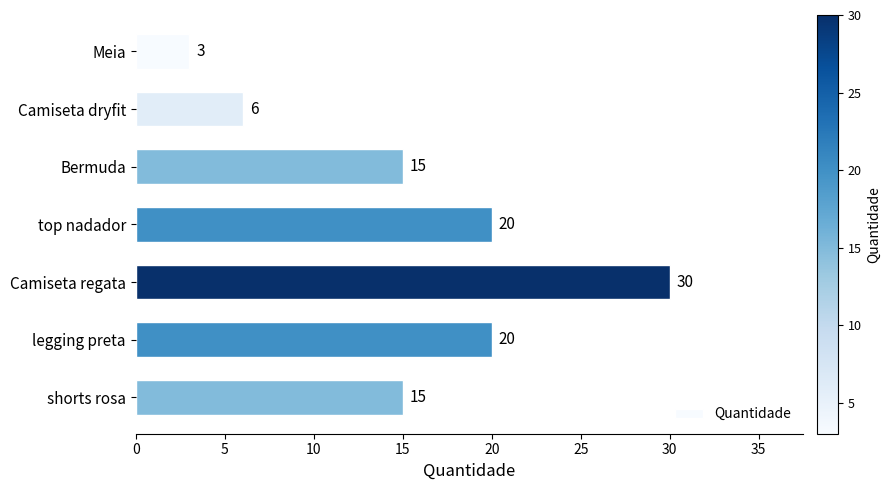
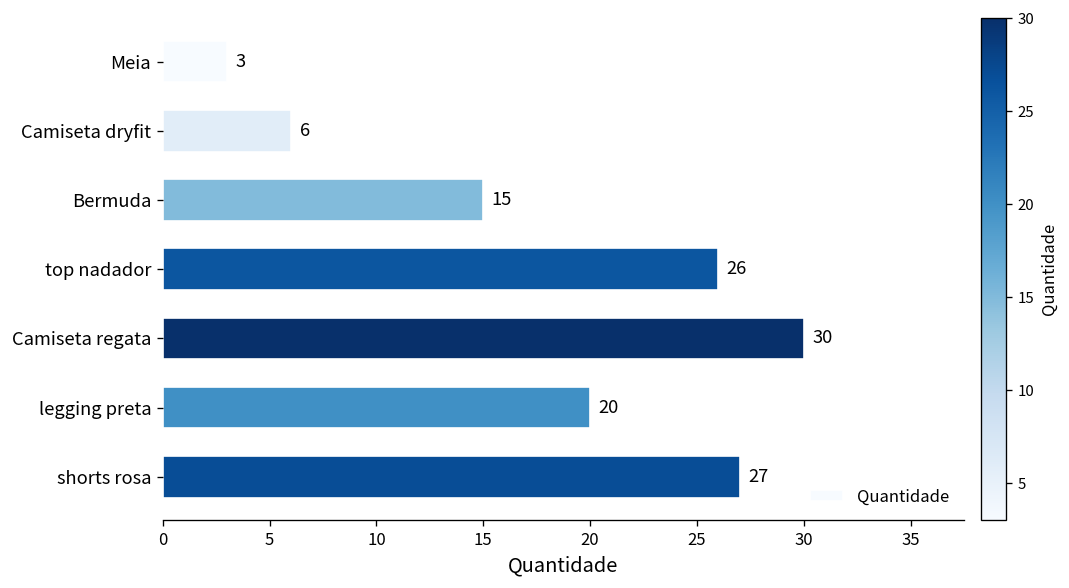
  {
    "Meia": 3,
    "Camiseta dryfit": 6,
    "Bermuda": 15,
-   "top nadador": 20,
+   "top nadador": 26,
    "Camiseta regata": 30,
    "legging preta": 20,
-   "shorts rosa": 15
+   "shorts rosa": 27
  }
